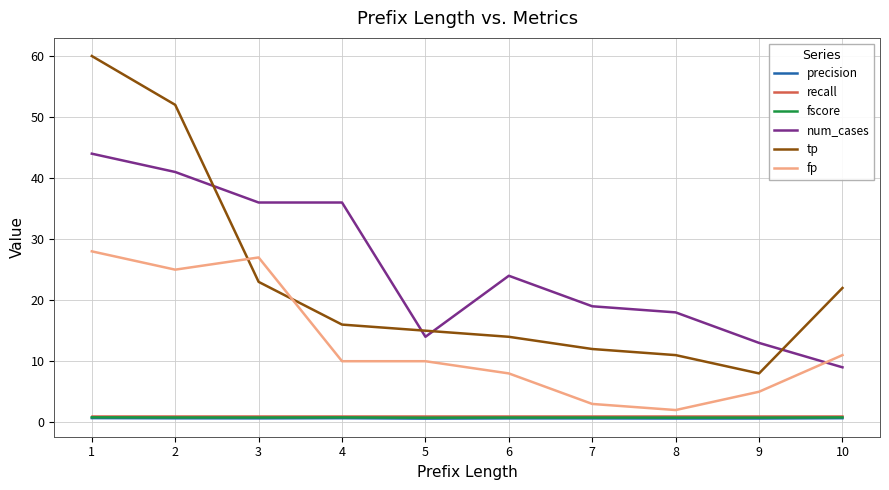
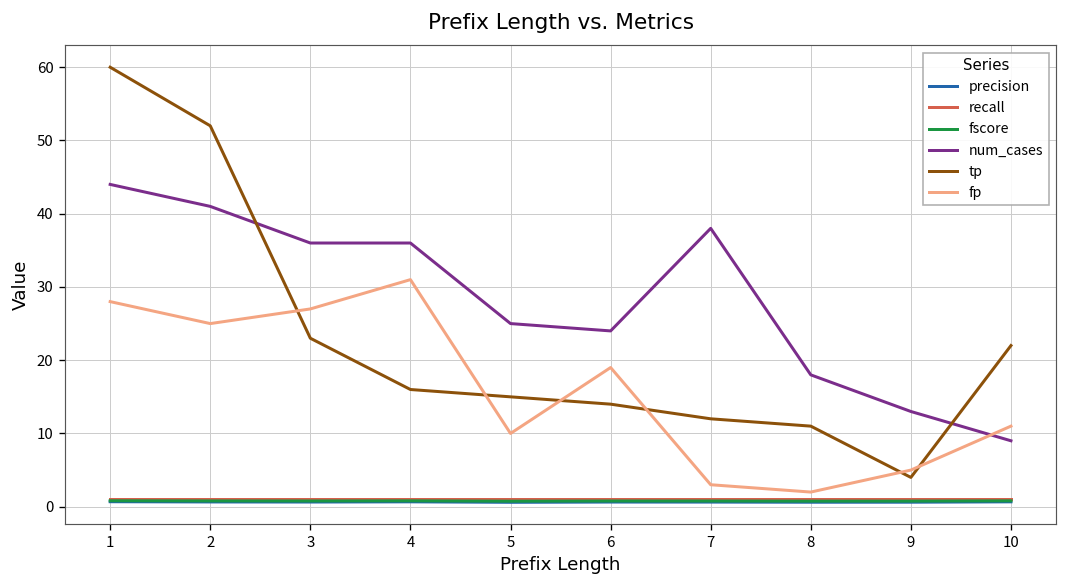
  {
    "num_cases": {
      "1": 44,
      "2": 41,
      "3": 36,
      "4": 36,
-     "5": 14,
+     "5": 25,
      "6": 24,
-     "7": 19,
+     "7": 38,
      "8": 18,
      "9": 13,
      "10": 9
    },
    "tp": {
      "1": 60,
      "2": 52,
      "3": 23,
      "4": 16,
      "5": 15,
      "6": 14,
      "7": 12,
      "8": 11,
-     "9": 8,
+     "9": 4,
      "10": 22
    },
    "fp": {
      "1": 28,
      "2": 25,
      "3": 27,
-     "4": 10,
+     "4": 31,
      "5": 10,
-     "6": 8,
+     "6": 19,
      "7": 3,
      "8": 2,
      "9": 5,
      "10": 11
    }
  }
